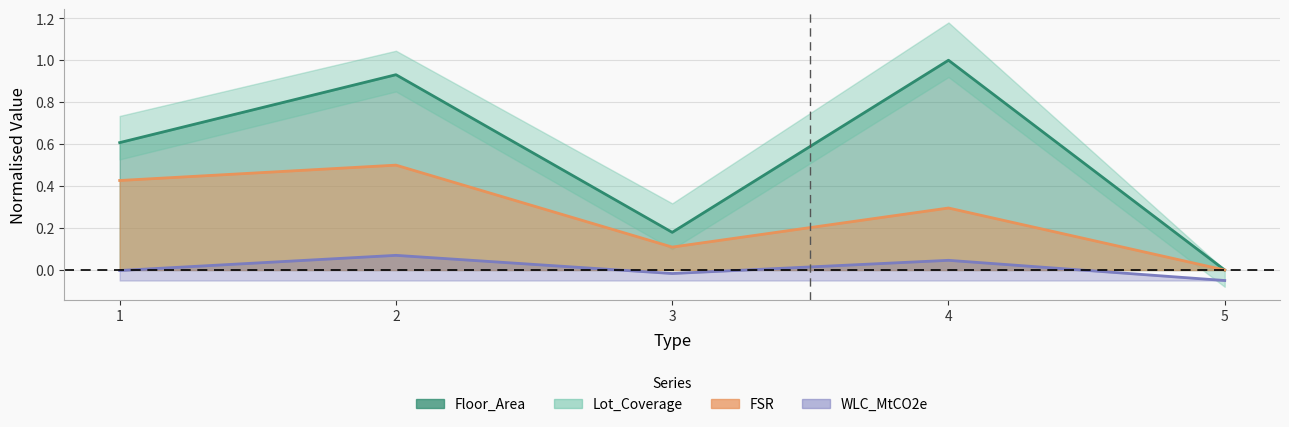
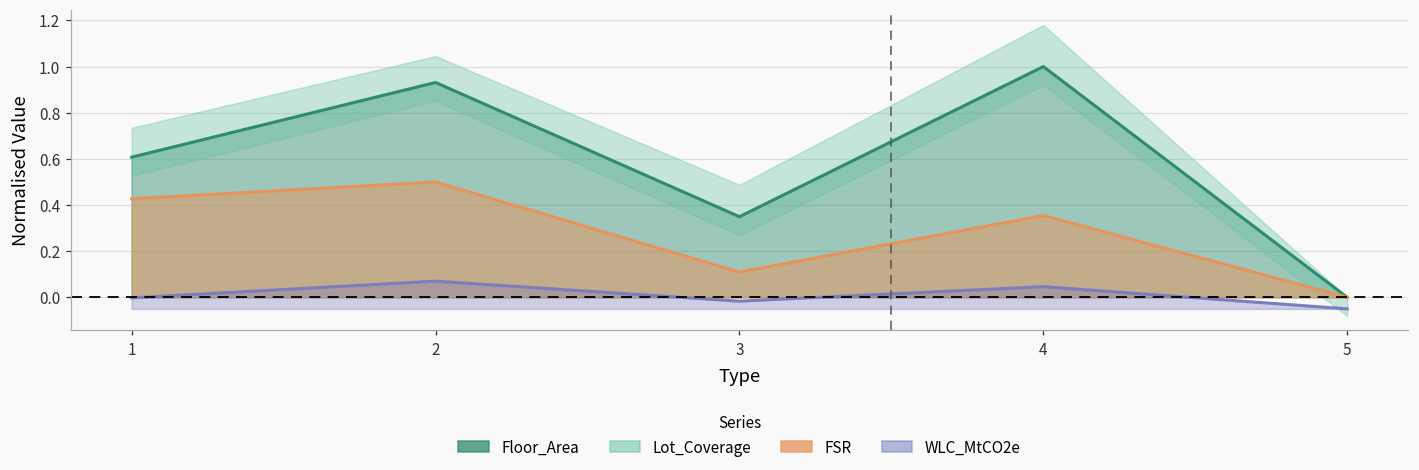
  {
    "Floor_Area": {
      "1": 0.61,
      "2": 0.93,
-     "3": 0.18,
+     "3": 0.35,
      "4": 1.00
    },
    "FSR": {
      "1": 0.43,
      "2": 0.50,
      "3": 0.11,
-     "4": 0.30
+     "4": 0.35
    }
  }
